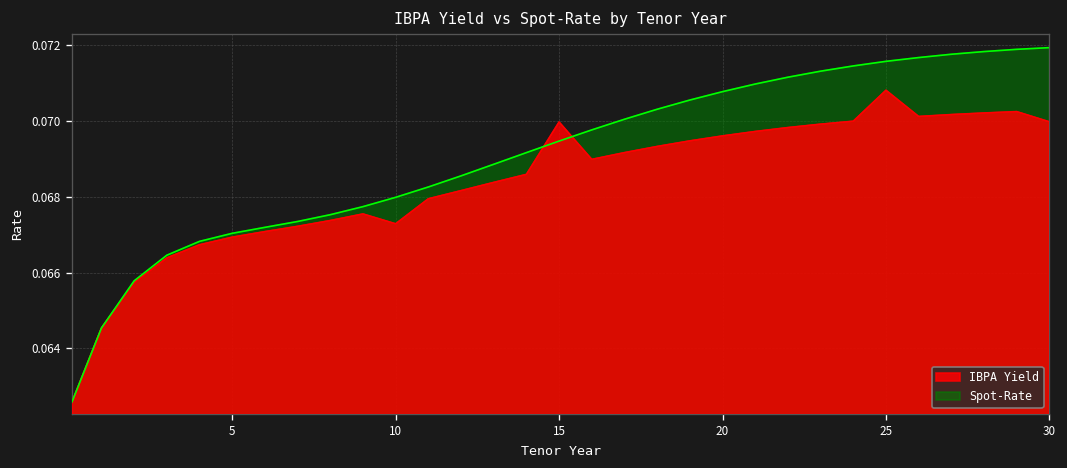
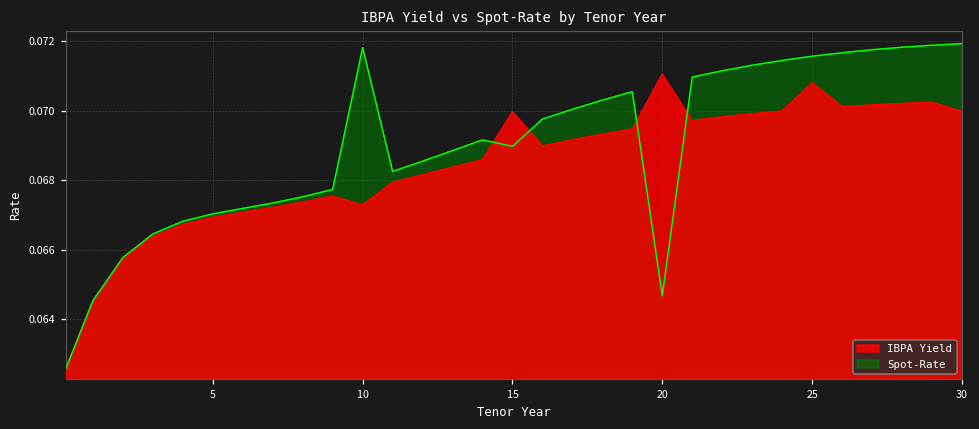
  {
    "IBPA Yield": {
      "5": 0.0669,
      "10": 0.0673,
      "15": 0.0700,
-     "20": 0.0696,
+     "20": 0.0711,
      "25": 0.0708,
      "30": 0.0700
    },
    "Spot-Rate": {
      "5": 0.0670,
-     "10": 0.0680,
-     "15": 0.0695,
-     "20": 0.0708,
+     "10": 0.0718,
+     "15": 0.0690,
+     "20": 0.0647,
      "25": 0.0716,
      "30": 0.0719
    }
  }
